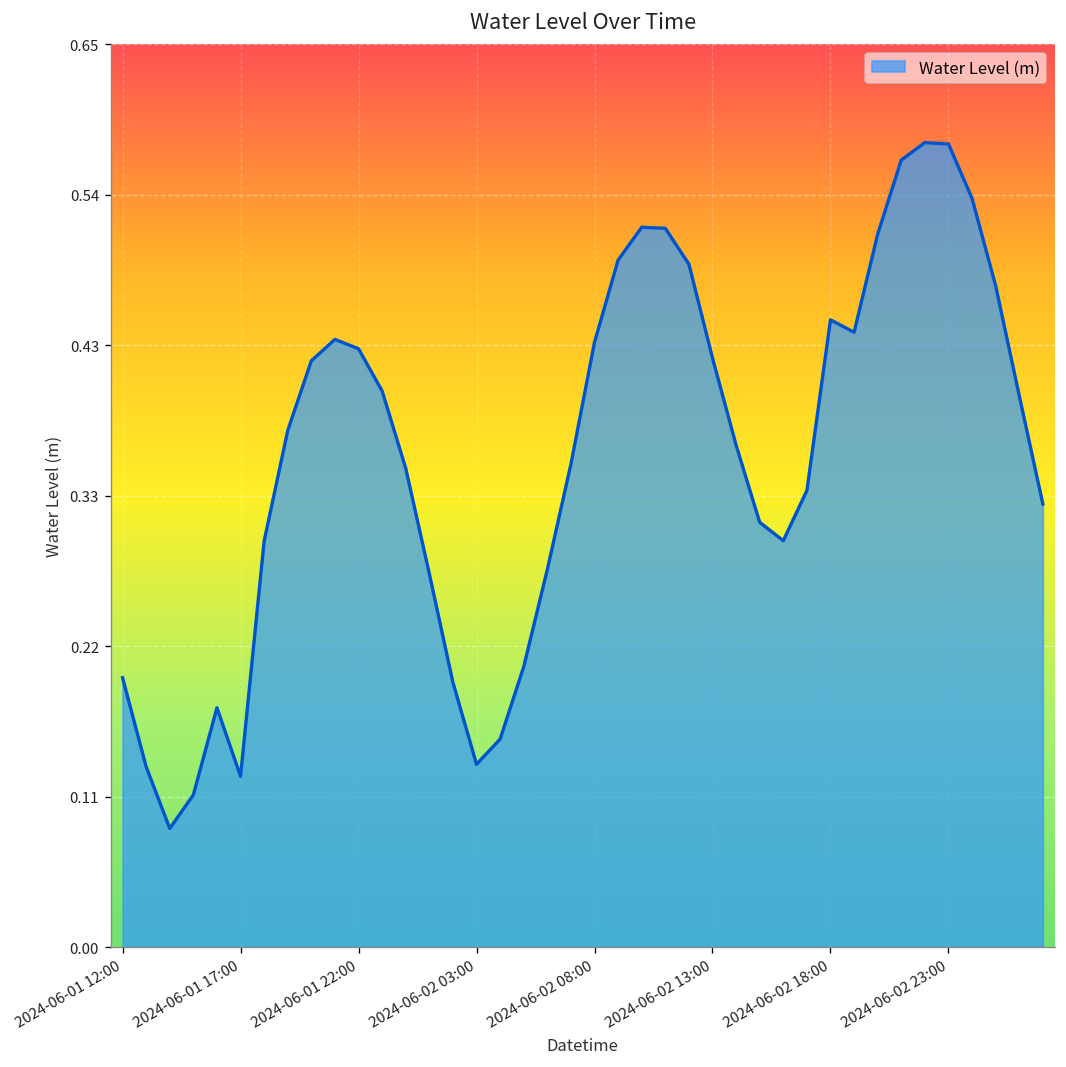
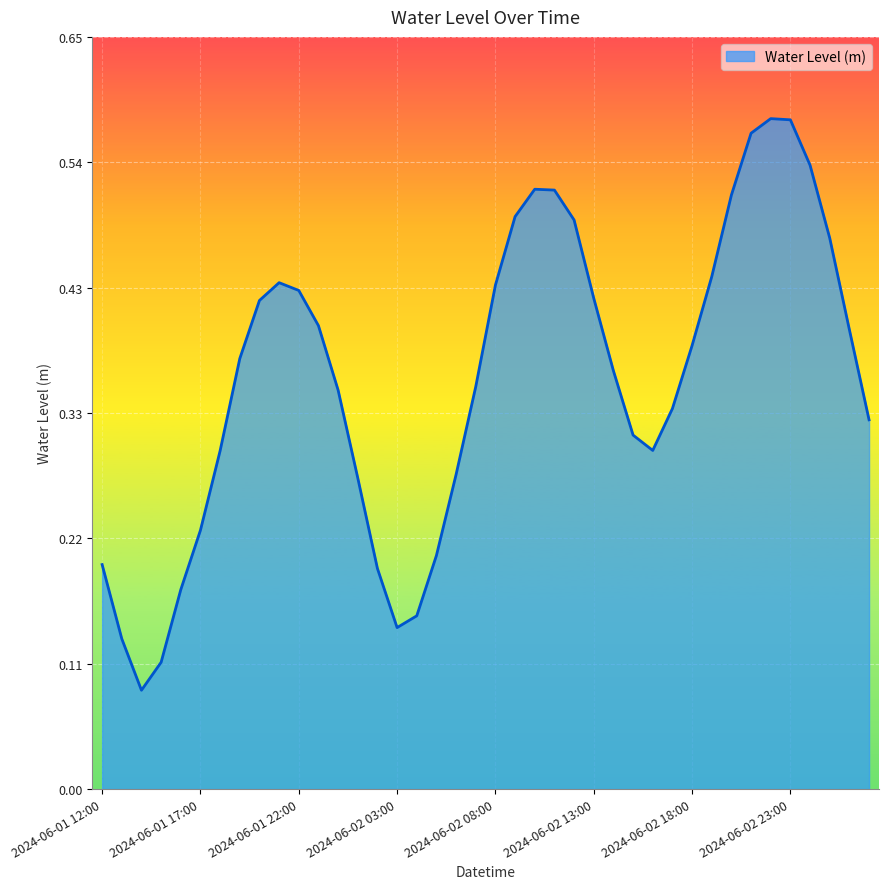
  {
    "2024-06-01 12:00": 0.194,
-   "2024-06-01 17:00": 0.123,
+   "2024-06-01 17:00": 0.224,
    "2024-06-01 22:00": 0.431,
-   "2024-06-02 03:00": 0.132,
+   "2024-06-02 03:00": 0.140,
    "2024-06-02 08:00": 0.436,
    "2024-06-02 13:00": 0.424,
-   "2024-06-02 18:00": 0.452,
+   "2024-06-02 18:00": 0.383,
    "2024-06-02 23:00": 0.578
  }
